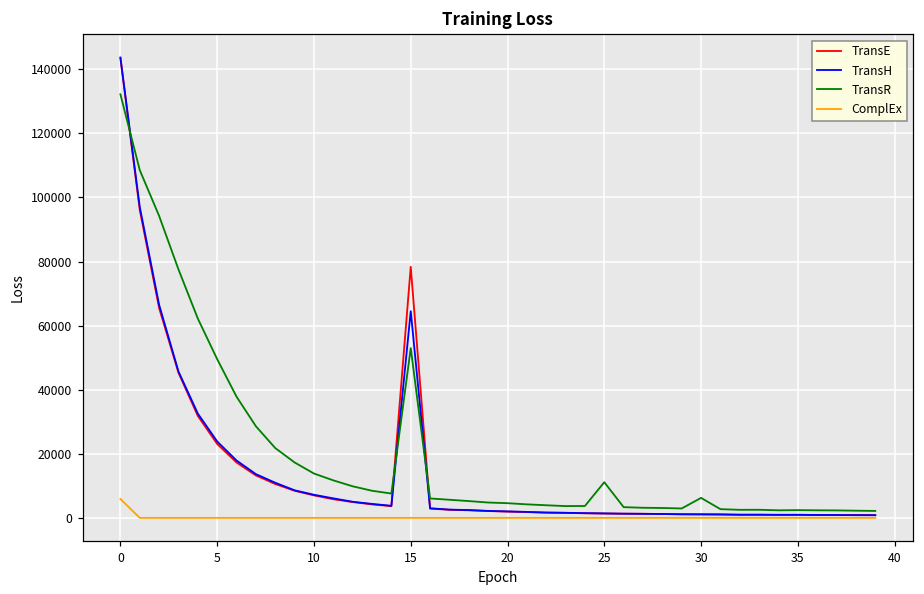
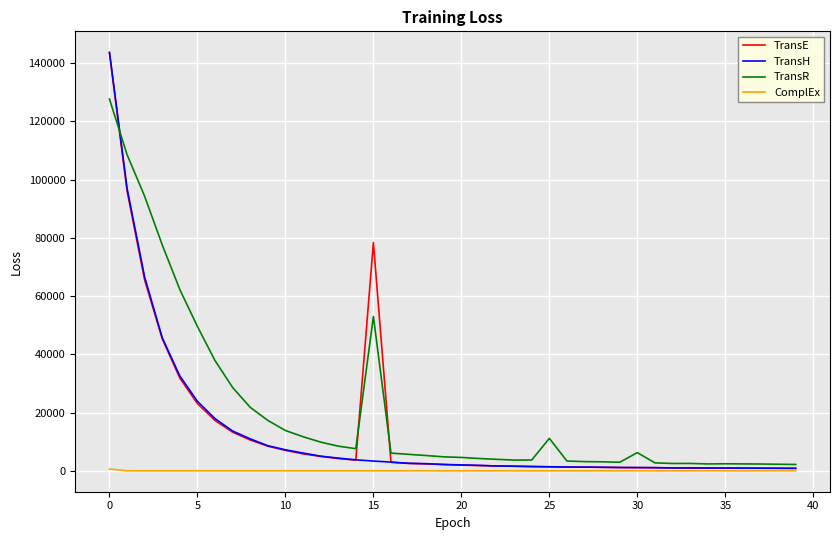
  {
    "TransE": {
      "15": 78000
    },
    "TransH": {
-     "15": 65000
+     "15": 3000
    },
    "TransR": {
-     "0": 132000,
+     "0": 128000,
      "5": 50000,
      "10": 14000,
      "15": 53000,
      "20": 5000,
      "25": 11000,
      "30": 6000,
      "35": 2000
    },
    "ComplEx": {
-     "0": 6000,
+     "0": 1000,
      "5": 0,
      "10": 0,
      "15": 0,
      "20": 0,
      "25": 0,
      "30": 0,
      "35": 0
    }
  }
